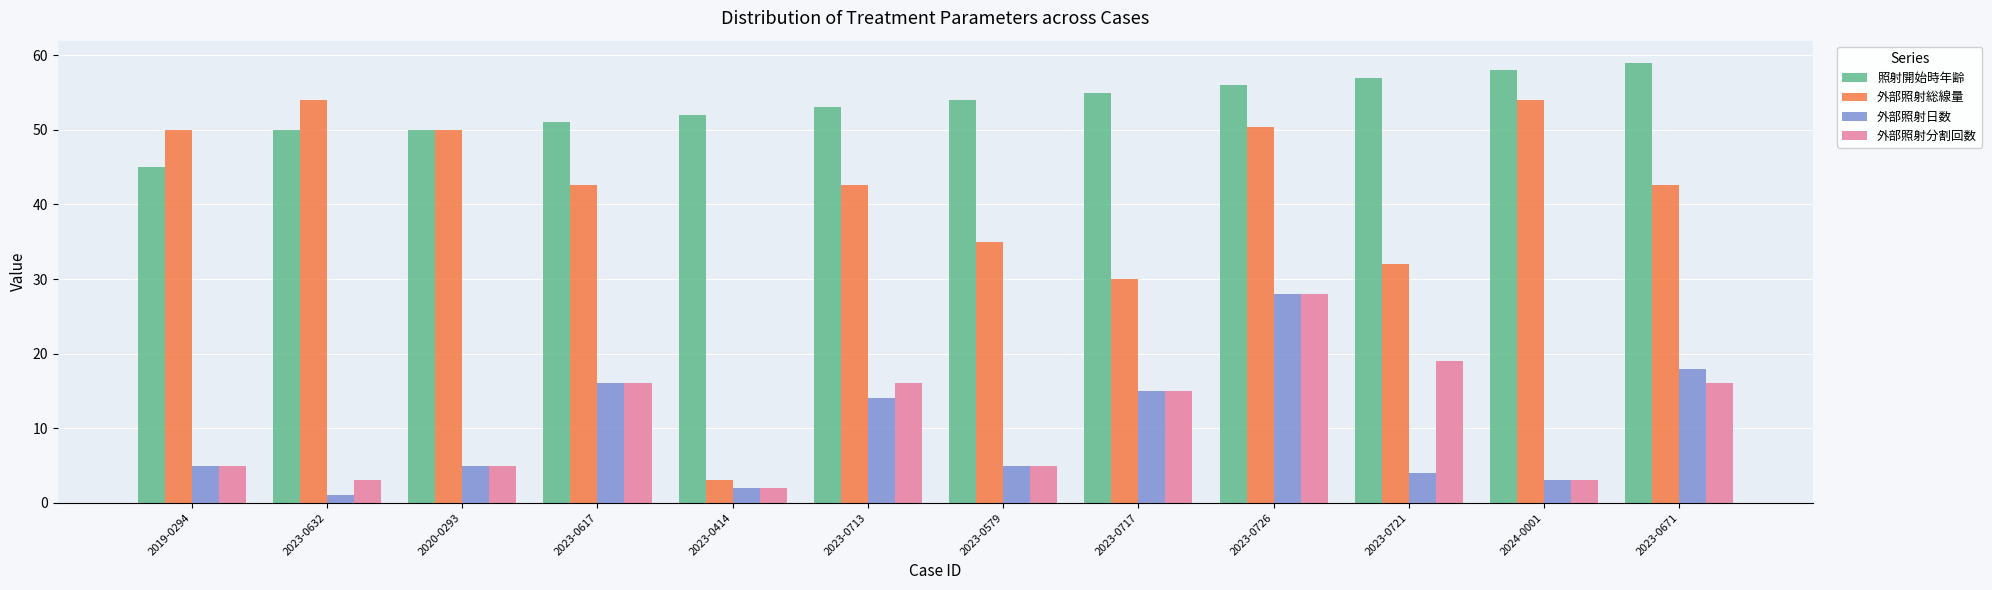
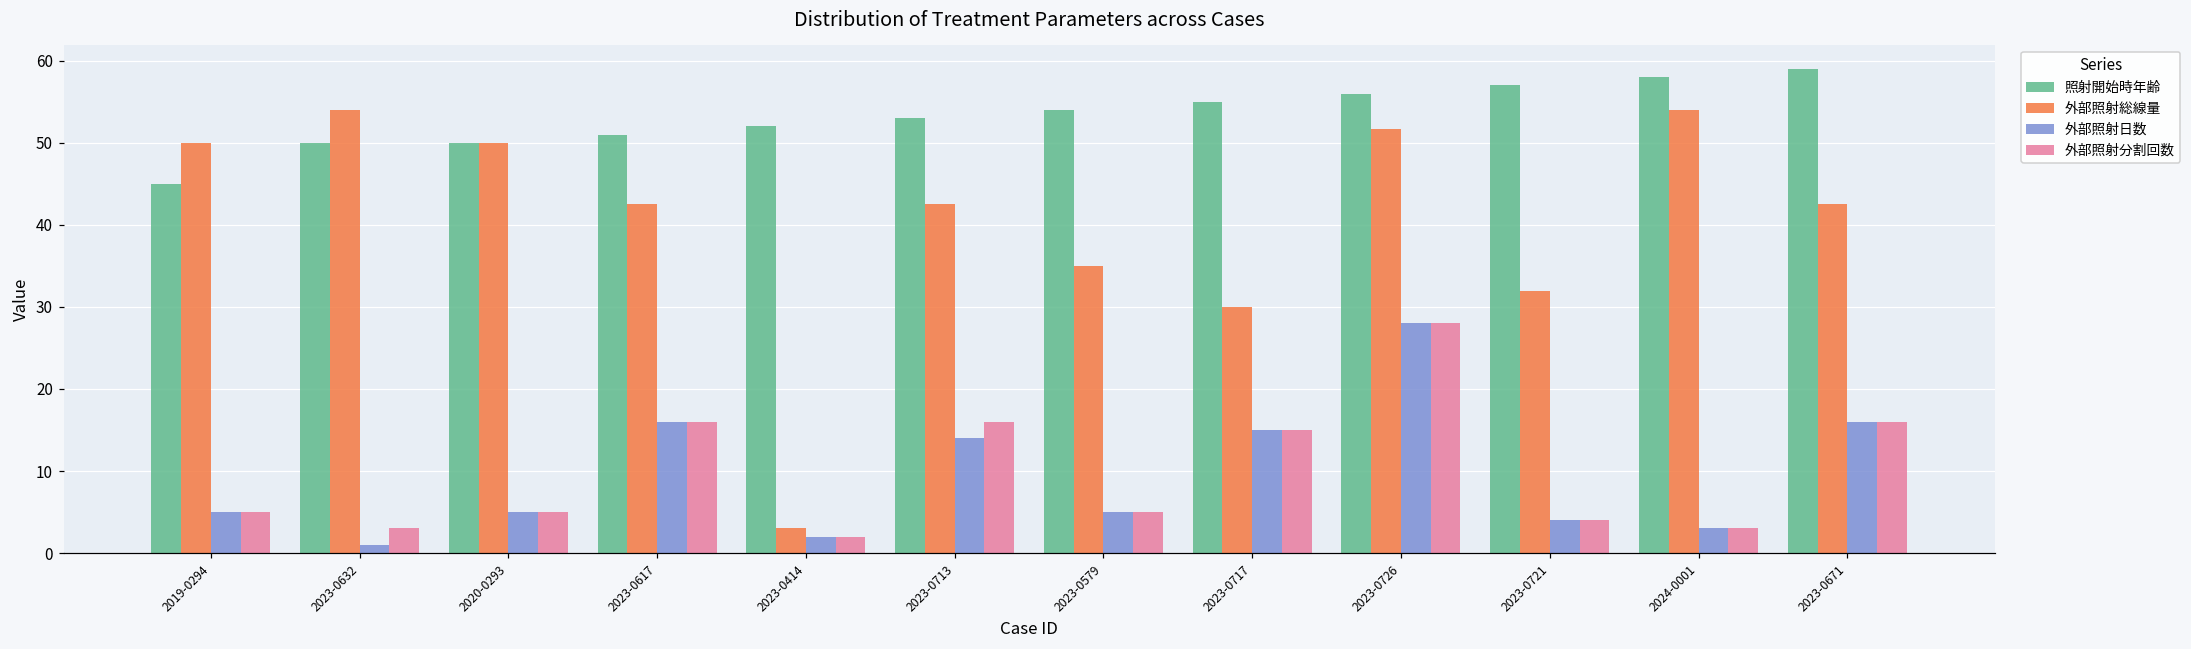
  {
    "照射開始時年齢": {
      "2019-0294": 45,
      "2023-0632": 50,
      "2020-0293": 50,
      "2023-0617": 51,
      "2023-0414": 52,
      "2023-0713": 53,
      "2023-0579": 54,
      "2023-0717": 55,
      "2023-0726": 56,
      "2023-0721": 57,
      "2024-0001": 58,
      "2023-0671": 59
    },
    "外部照射総線量": {
      "2019-0294": 50,
      "2023-0632": 54,
      "2020-0293": 50,
      "2023-0617": 43,
      "2023-0414": 3,
      "2023-0713": 43,
      "2023-0579": 35,
      "2023-0717": 30,
-     "2023-0726": 50,
+     "2023-0726": 52,
      "2023-0721": 32,
      "2024-0001": 54,
      "2023-0671": 43
    },
    "外部照射日数": {
      "2019-0294": 5,
      "2023-0632": 1,
      "2020-0293": 5,
      "2023-0617": 16,
      "2023-0414": 2,
      "2023-0713": 14,
      "2023-0579": 5,
      "2023-0717": 15,
      "2023-0726": 28,
      "2023-0721": 4,
      "2024-0001": 3,
-     "2023-0671": 18
+     "2023-0671": 16
    },
    "外部照射分割回数": {
      "2019-0294": 5,
      "2023-0632": 3,
      "2020-0293": 5,
      "2023-0617": 16,
      "2023-0414": 2,
      "2023-0713": 16,
      "2023-0579": 5,
      "2023-0717": 15,
      "2023-0726": 28,
-     "2023-0721": 19,
+     "2023-0721": 4,
      "2024-0001": 3,
      "2023-0671": 16
    }
  }
